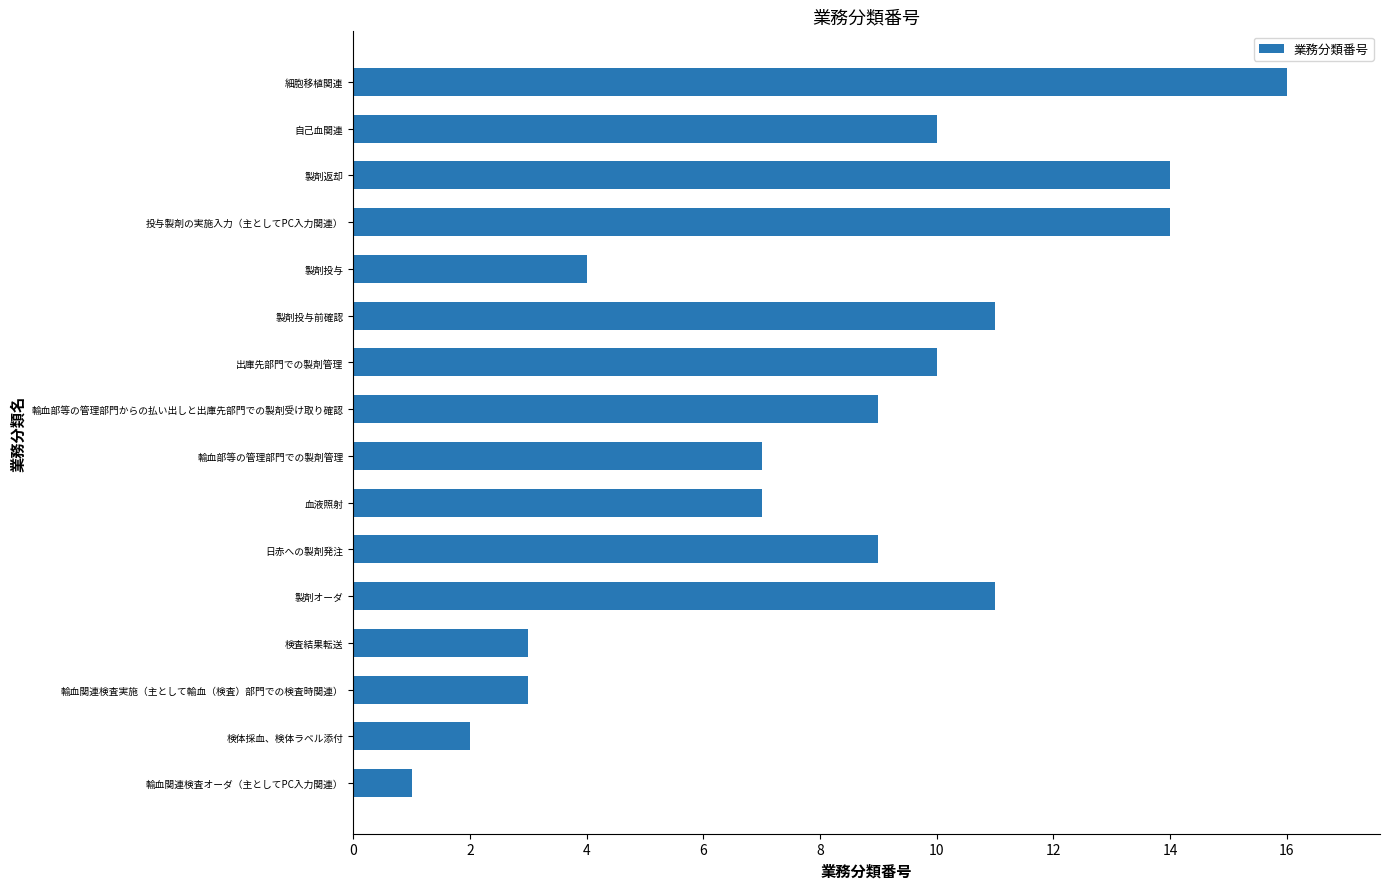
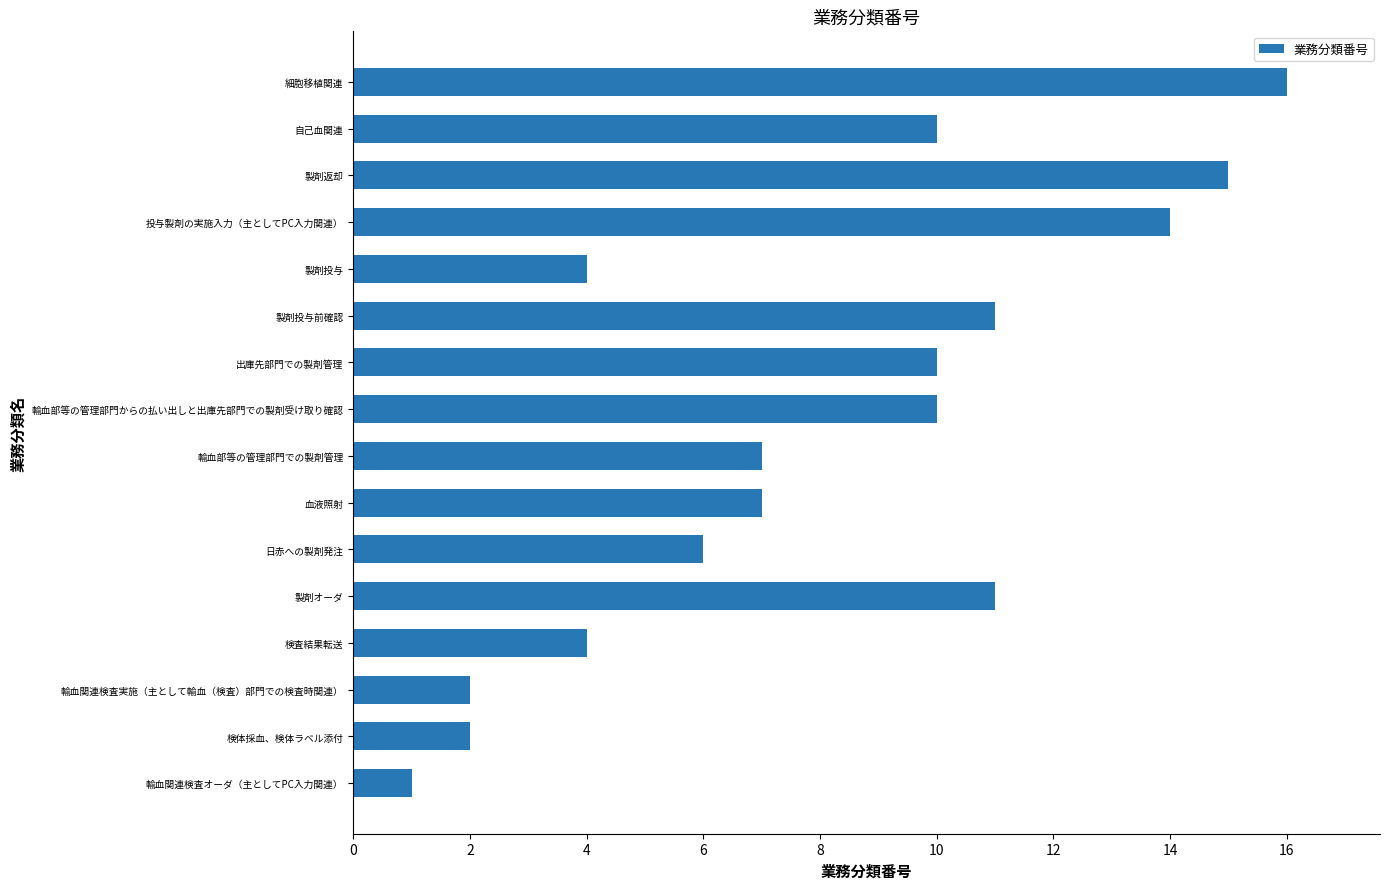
  {
    "細胞移植関連": 16,
    "自己血関連": 10,
-   "製剤返却": 14,
+   "製剤返却": 15,
    "投与製剤の実施入力（主としてPC入力関連）": 14,
    "製剤投与": 4,
    "製剤投与前確認": 11,
    "出庫先部門での製剤管理": 10,
-   "輸血部等の管理部門からの払い出しと出庫先部門での製剤受け取り確認": 9,
+   "輸血部等の管理部門からの払い出しと出庫先部門での製剤受け取り確認": 10,
    "輸血部等の管理部門での製剤管理": 7,
    "血液照射": 7,
-   "日赤への製剤発注": 9,
+   "日赤への製剤発注": 6,
    "製剤オーダ": 11,
-   "検査結果転送": 3,
-   "輸血関連検査実施（主として輸血（検査）部門での検査時関連）": 3,
+   "検査結果転送": 4,
+   "輸血関連検査実施（主として輸血（検査）部門での検査時関連）": 2,
    "検体採血、検体ラベル添付": 2,
    "輸血関連検査オーダ（主としてPC入力関連）": 1
  }
